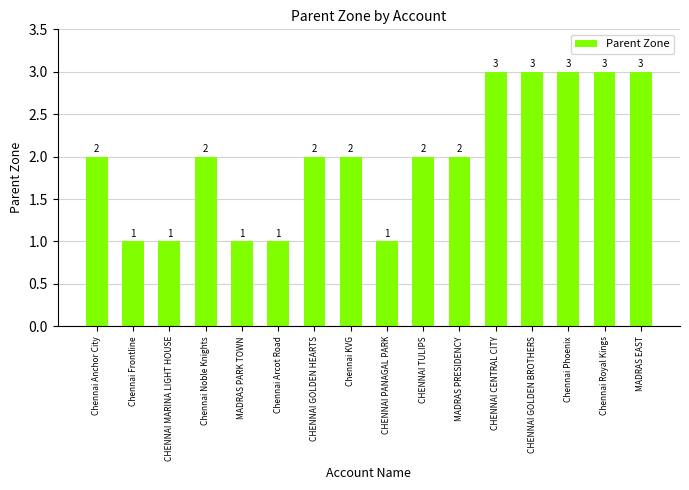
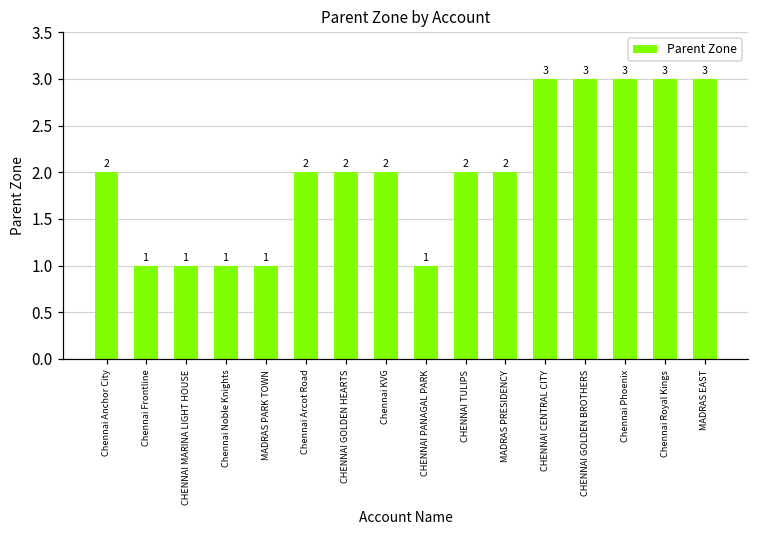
  {
    "Chennai Anchor City": 2,
    "Chennai Frontline": 1,
    "CHENNAI MARINA LIGHT HOUSE": 1,
-   "Chennai Noble Knights": 2,
+   "Chennai Noble Knights": 1,
    "MADRAS PARK TOWN": 1,
-   "Chennai Arcot Road": 1,
+   "Chennai Arcot Road": 2,
    "CHENNAI GOLDEN HEARTS": 2,
    "Chennai KVG": 2,
    "CHENNAI PANAGAL PARK": 1,
    "CHENNAI TULIPS": 2,
    "MADRAS PRESIDENCY": 2,
    "CHENNAI CENTRAL CITY": 3,
    "CHENNAI GOLDEN BROTHERS": 3,
    "Chennai Phoenix": 3,
    "Chennai Royal Kings": 3,
    "MADRAS EAST": 3
  }
